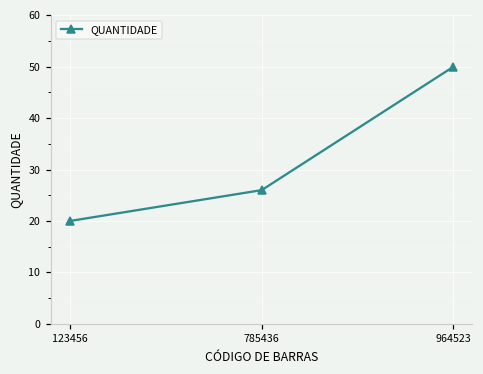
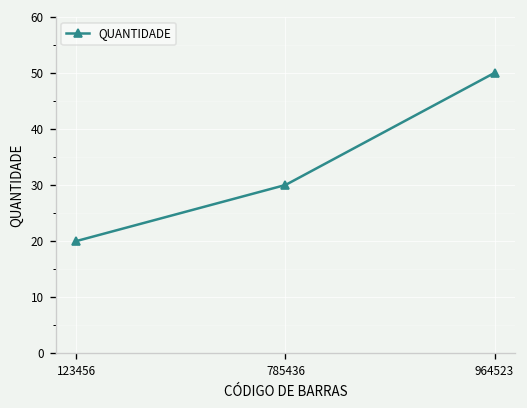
  {
    "123456": 20,
-   "785436": 26,
+   "785436": 30,
    "964523": 50
  }
